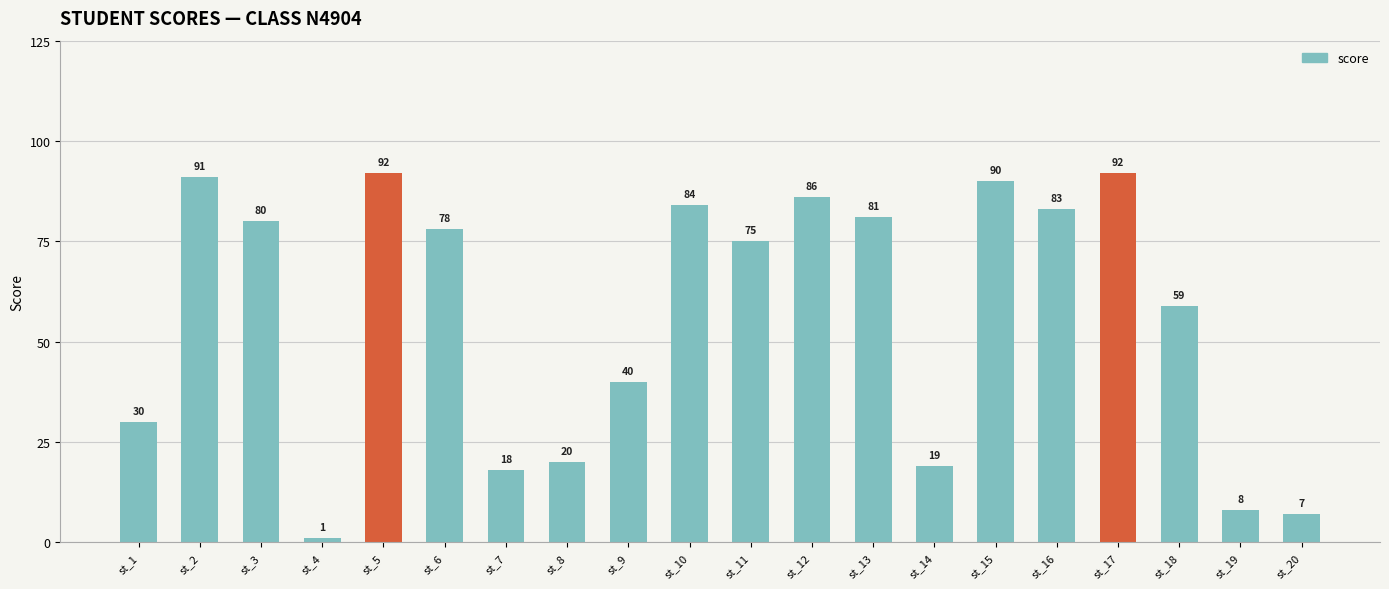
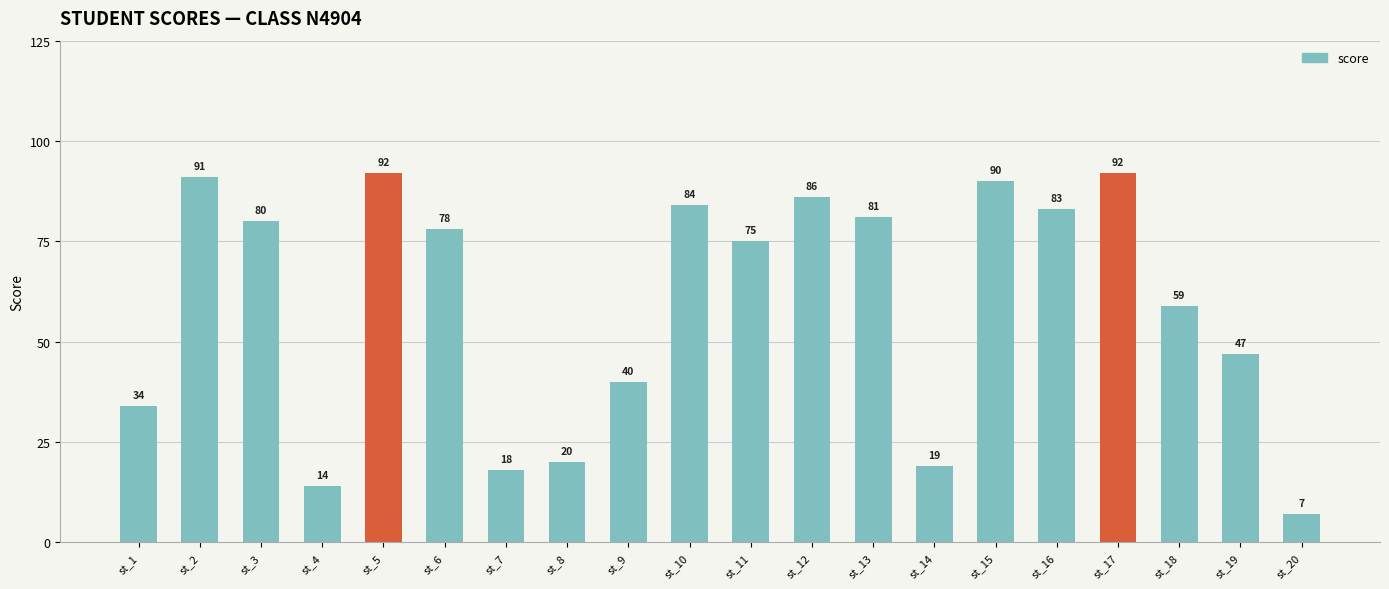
  {
-   "st_1": 30,
+   "st_1": 34,
    "st_2": 91,
    "st_3": 80,
-   "st_4": 1,
+   "st_4": 14,
    "st_5": 92,
    "st_6": 78,
    "st_7": 18,
    "st_8": 20,
    "st_9": 40,
    "st_10": 84,
    "st_11": 75,
    "st_12": 86,
    "st_13": 81,
    "st_14": 19,
    "st_15": 90,
    "st_16": 83,
    "st_17": 92,
    "st_18": 59,
-   "st_19": 8,
+   "st_19": 47,
    "st_20": 7
  }
